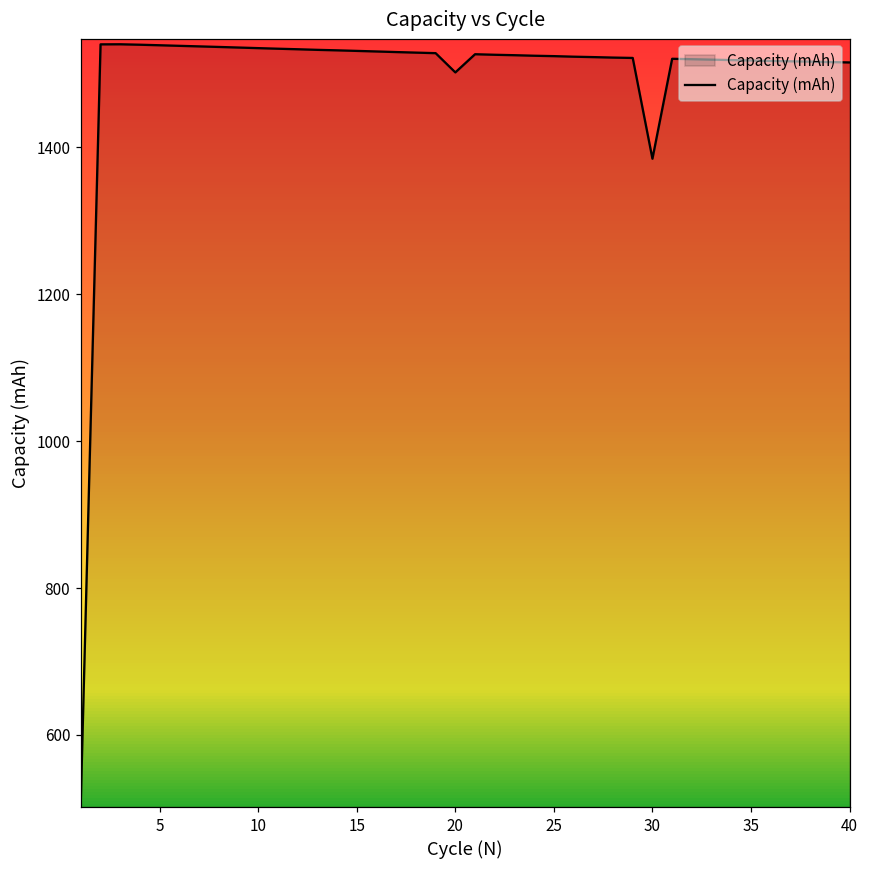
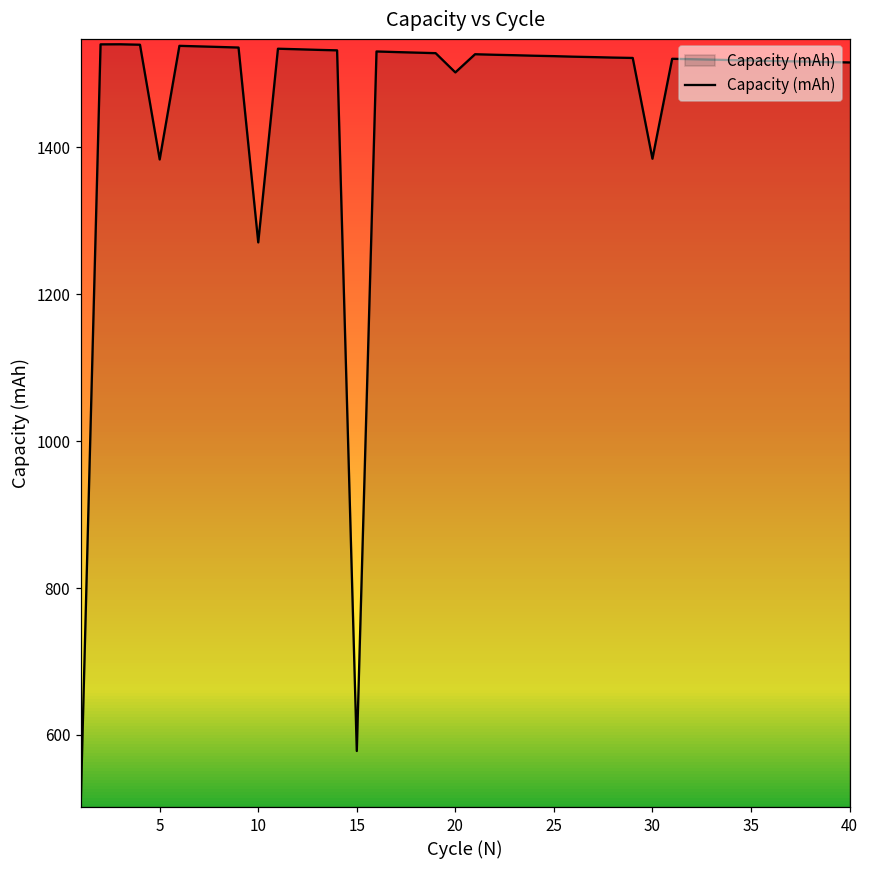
  {
-   "5": 1540,
-   "10": 1530,
-   "15": 1530,
+   "5": 1380,
+   "10": 1270,
+   "15": 580,
    "20": 1500,
    "25": 1520,
    "30": 1380,
    "40": 1520
  }
